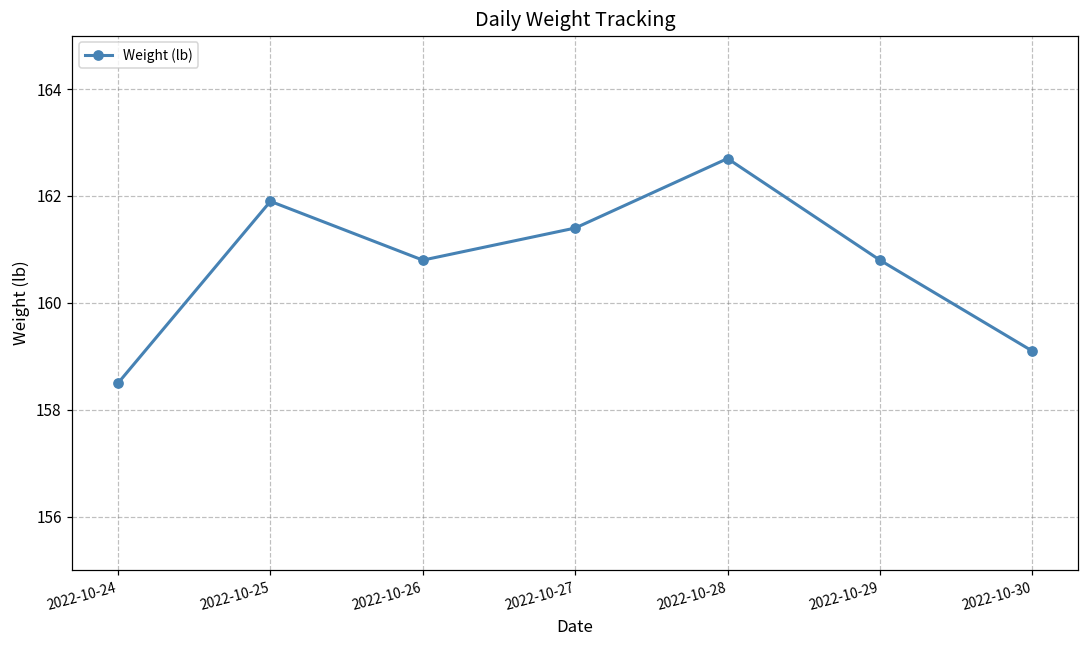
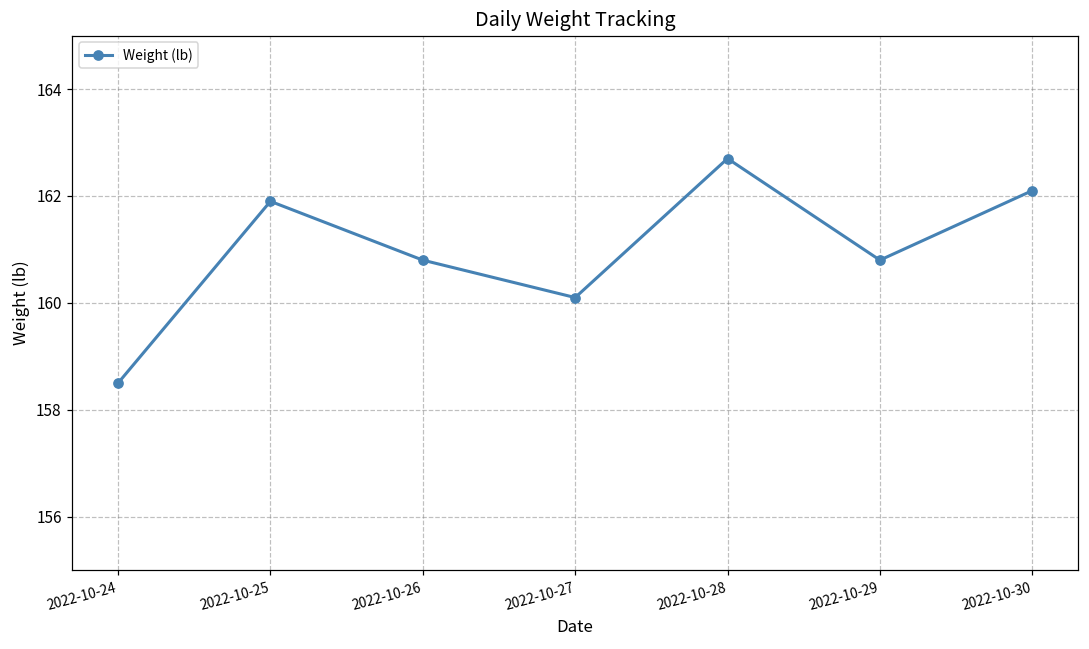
  {
    "2022-10-24": 158.5,
    "2022-10-25": 161.9,
    "2022-10-26": 160.8,
-   "2022-10-27": 161.4,
+   "2022-10-27": 160.1,
    "2022-10-28": 162.7,
    "2022-10-29": 160.8,
-   "2022-10-30": 159.1
+   "2022-10-30": 162.1
  }
